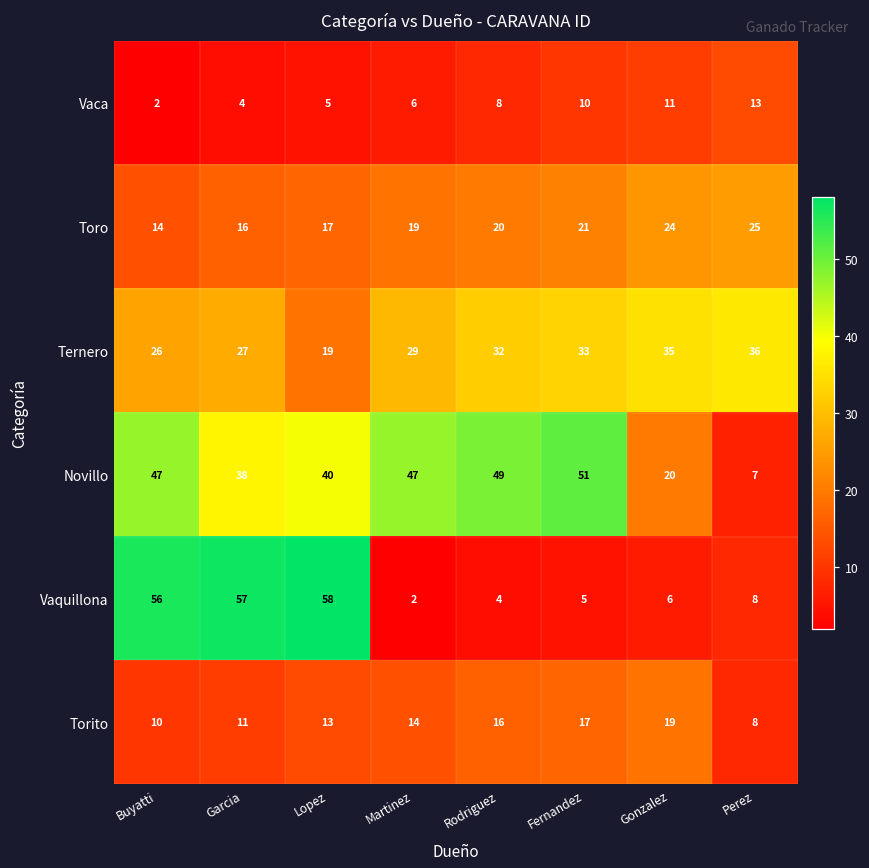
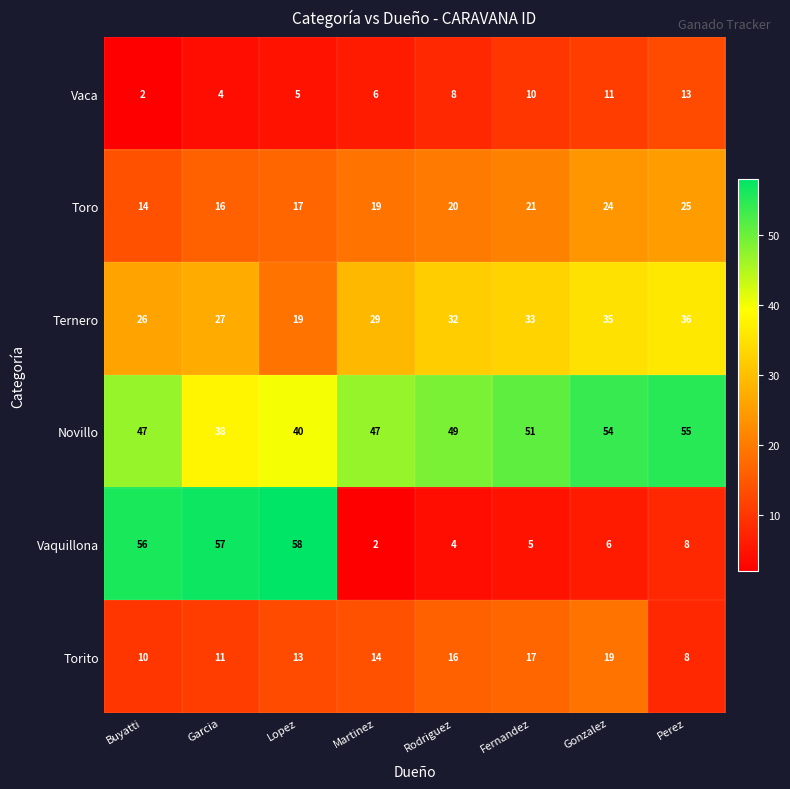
  {
    "Vaca": {
      "Buyatti": 2,
      "Garcia": 4,
      "Lopez": 5,
      "Martinez": 6,
      "Rodriguez": 8,
      "Fernandez": 10,
      "Gonzalez": 11,
      "Perez": 13
    },
    "Toro": {
      "Buyatti": 14,
      "Garcia": 16,
      "Lopez": 17,
      "Martinez": 19,
      "Rodriguez": 20,
      "Fernandez": 21,
      "Gonzalez": 24,
      "Perez": 25
    },
    "Ternero": {
      "Buyatti": 26,
      "Garcia": 27,
      "Lopez": 19,
      "Martinez": 29,
      "Rodriguez": 32,
      "Fernandez": 33,
      "Gonzalez": 35,
      "Perez": 36
    },
    "Novillo": {
      "Buyatti": 47,
      "Garcia": 38,
      "Lopez": 40,
      "Martinez": 47,
      "Rodriguez": 49,
      "Fernandez": 51,
-     "Gonzalez": 20,
-     "Perez": 7
+     "Gonzalez": 54,
+     "Perez": 55
    },
    "Vaquillona": {
      "Buyatti": 56,
      "Garcia": 57,
      "Lopez": 58,
      "Martinez": 2,
      "Rodriguez": 4,
      "Fernandez": 5,
      "Gonzalez": 6,
      "Perez": 8
    },
    "Torito": {
      "Buyatti": 10,
      "Garcia": 11,
      "Lopez": 13,
      "Martinez": 14,
      "Rodriguez": 16,
      "Fernandez": 17,
      "Gonzalez": 19,
      "Perez": 8
    }
  }
